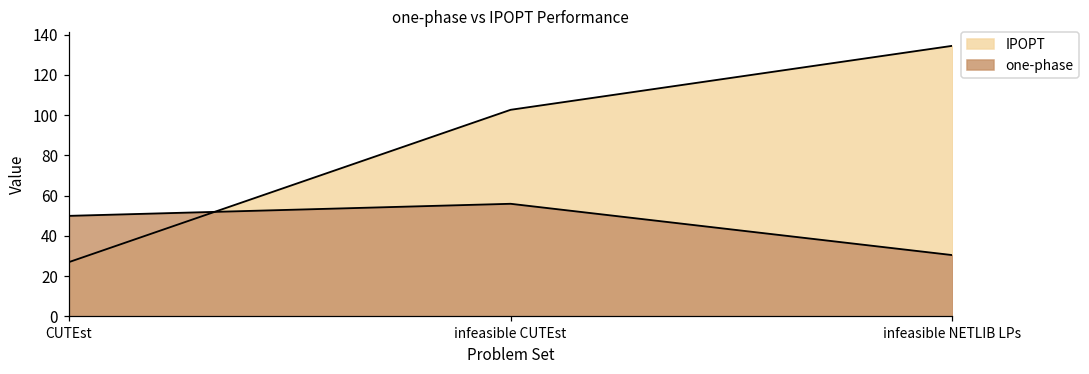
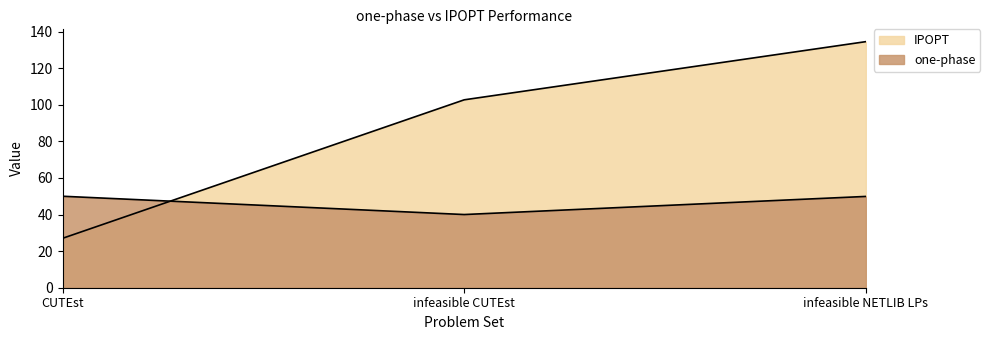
  {
    "IPOPT": {
      "CUTEst": 27,
      "infeasible CUTEst": 103,
      "infeasible NETLIB LPs": 135
    },
    "one-phase": {
      "CUTEst": 50,
-     "infeasible CUTEst": 56,
-     "infeasible NETLIB LPs": 31
+     "infeasible CUTEst": 40,
+     "infeasible NETLIB LPs": 50
    }
  }
